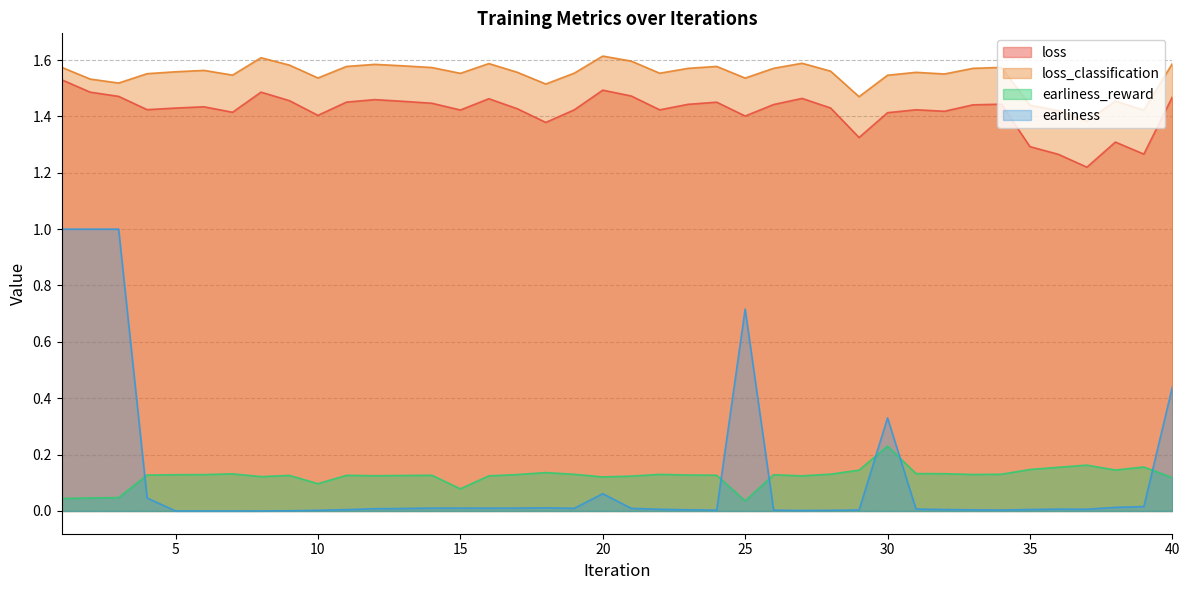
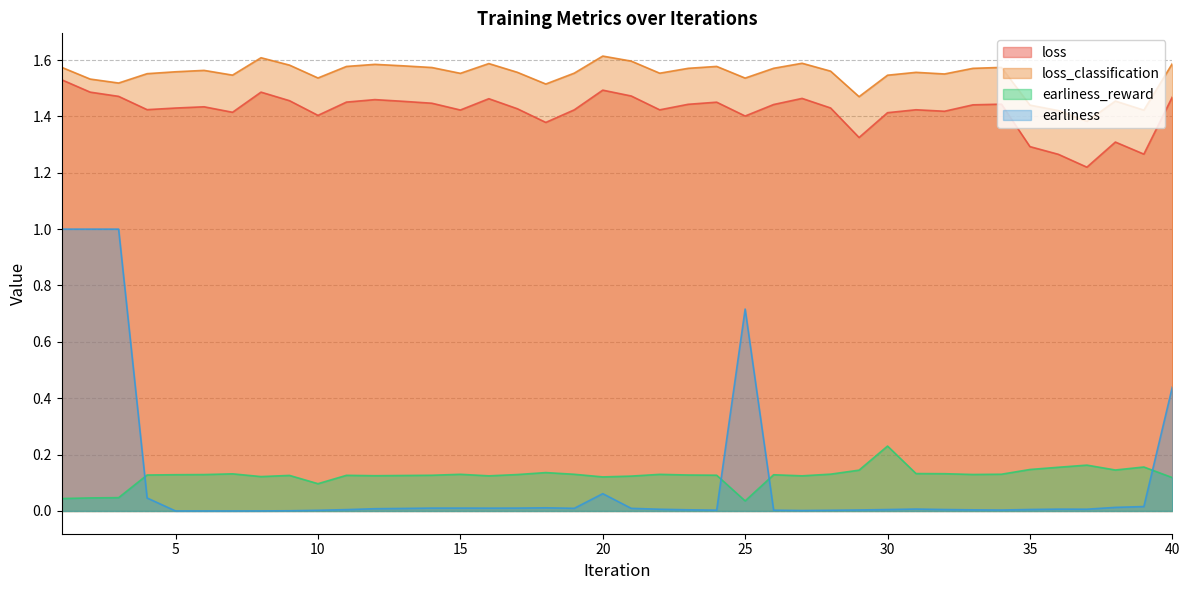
  {
    "earliness_reward": {
      "5": 0.13,
      "10": 0.10,
-     "15": 0.08,
+     "15": 0.13,
      "20": 0.12,
      "25": 0.04,
      "30": 0.23,
      "35": 0.15,
      "40": 0.12
    },
    "earliness": {
      "5": 0.00,
      "10": 0.00,
      "15": 0.01,
      "20": 0.06,
      "25": 0.72,
-     "30": 0.33,
+     "30": 0.01,
      "35": 0.01,
      "40": 0.44
    }
  }
